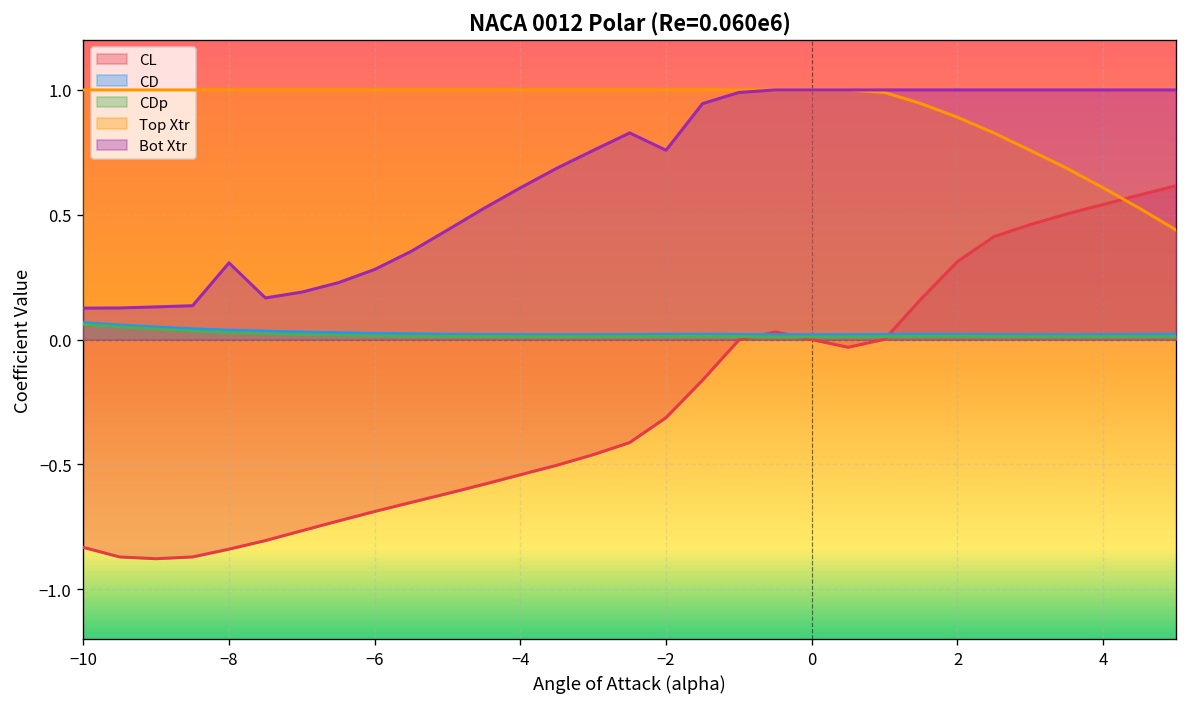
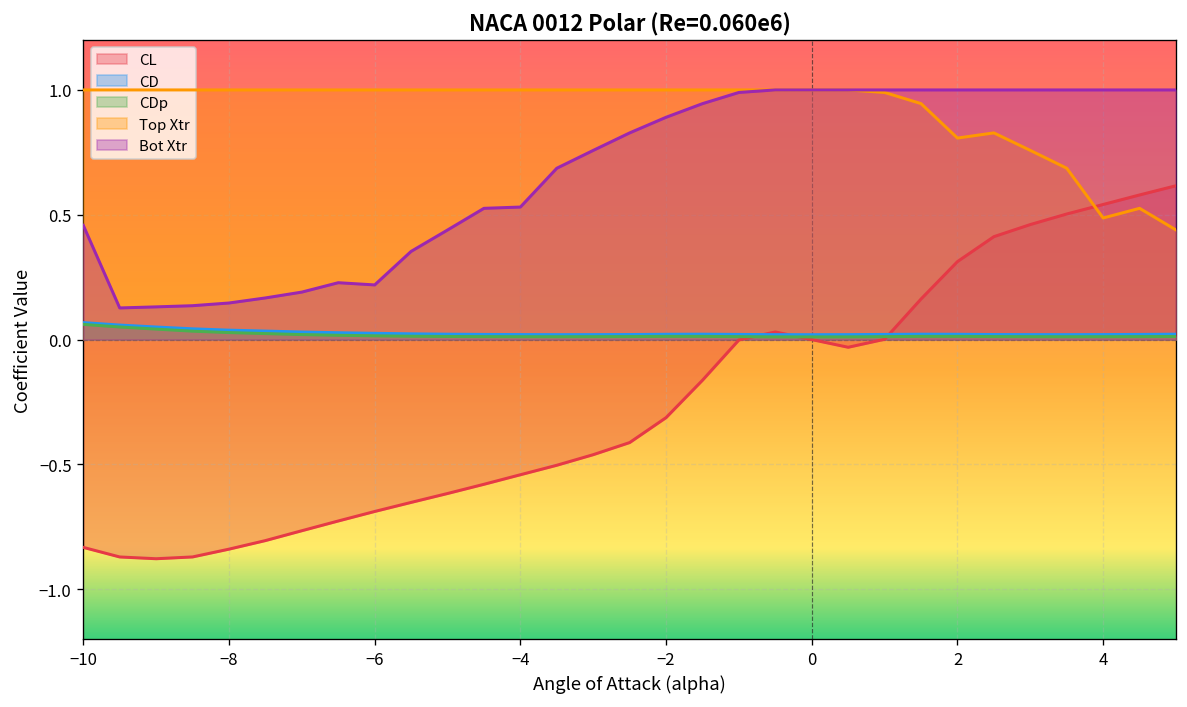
  {
    "Top Xtr": {
      "−10": 1.00,
      "−8": 1.00,
      "−6": 1.00,
      "−4": 1.00,
      "−2": 1.00,
-     "2": 0.89,
-     "4": 0.61
+     "2": 0.81,
+     "4": 0.49
    },
    "Bot Xtr": {
-     "−10": 0.13,
-     "−8": 0.31,
-     "−6": 0.28,
-     "−4": 0.61,
-     "−2": 0.76,
+     "−10": 0.46,
+     "−8": 0.15,
+     "−6": 0.22,
+     "−4": 0.53,
+     "−2": 0.89,
      "2": 1.00,
      "4": 1.00
    }
  }
